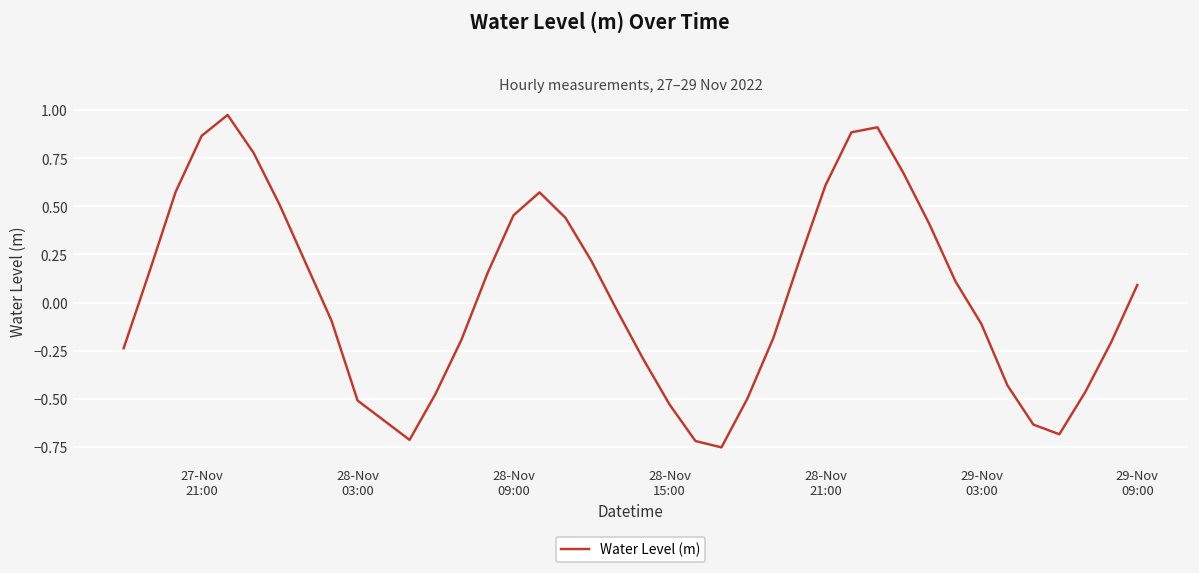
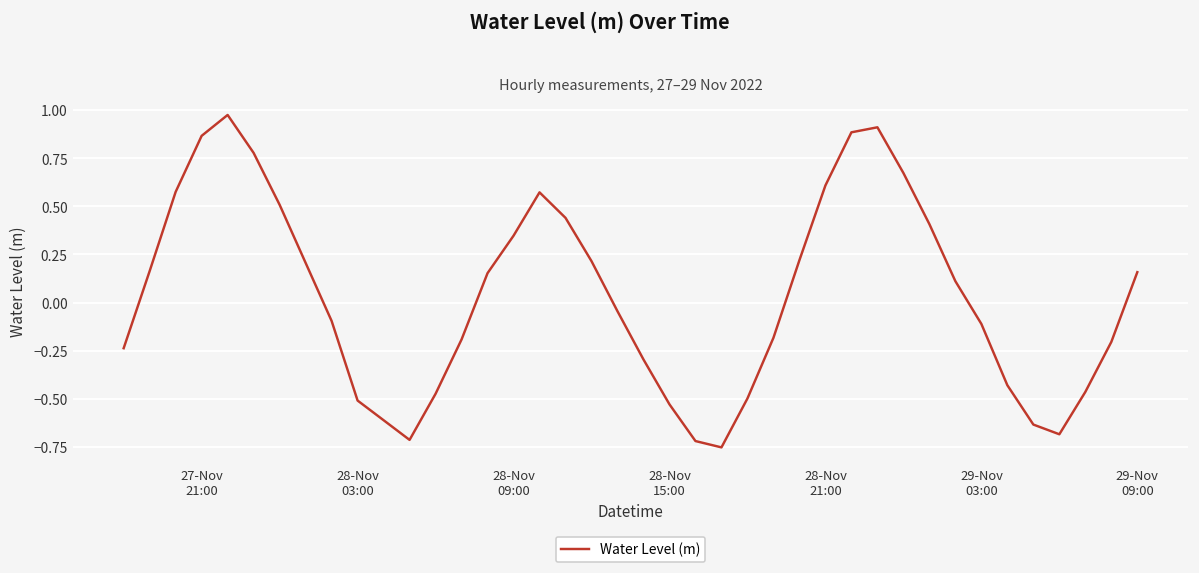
  {
    "27-Nov 21:00": 0.87,
    "28-Nov 03:00": -0.51,
-   "28-Nov 09:00": 0.45,
+   "28-Nov 09:00": 0.35,
    "28-Nov 15:00": -0.53,
    "28-Nov 21:00": 0.61,
    "29-Nov 03:00": -0.11,
-   "29-Nov 09:00": 0.09
+   "29-Nov 09:00": 0.16
  }
